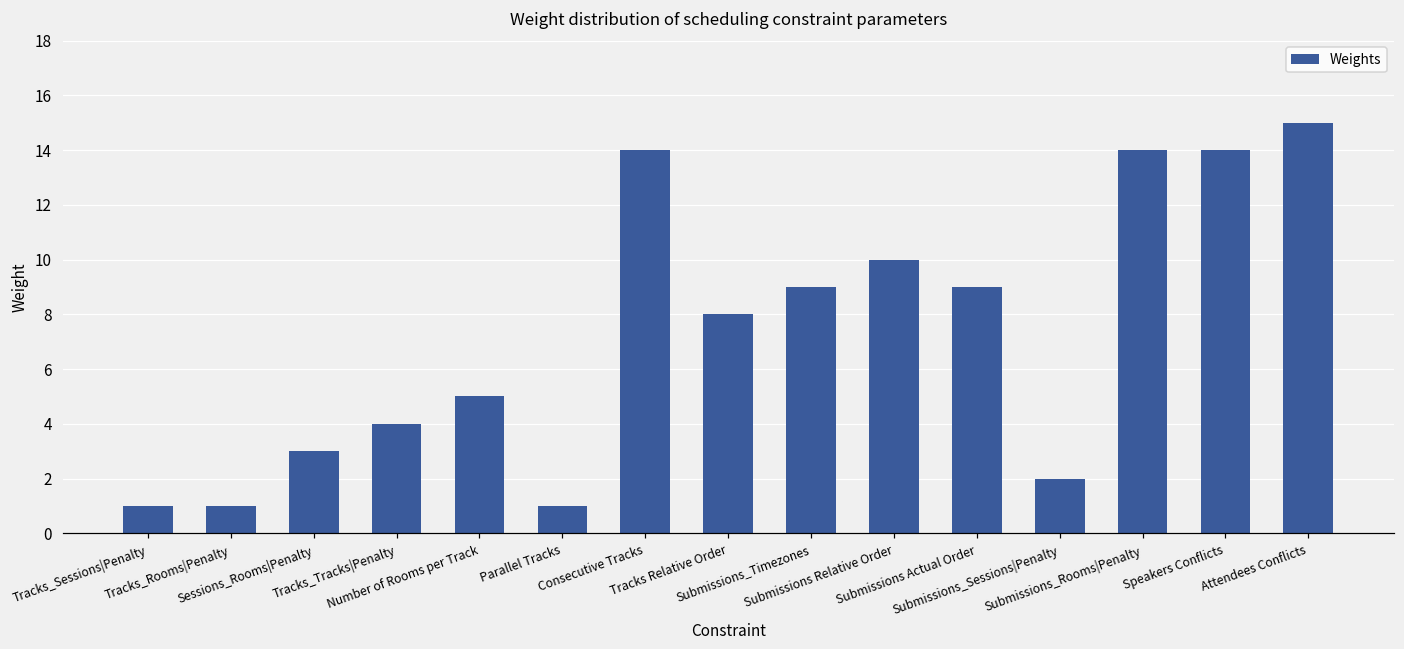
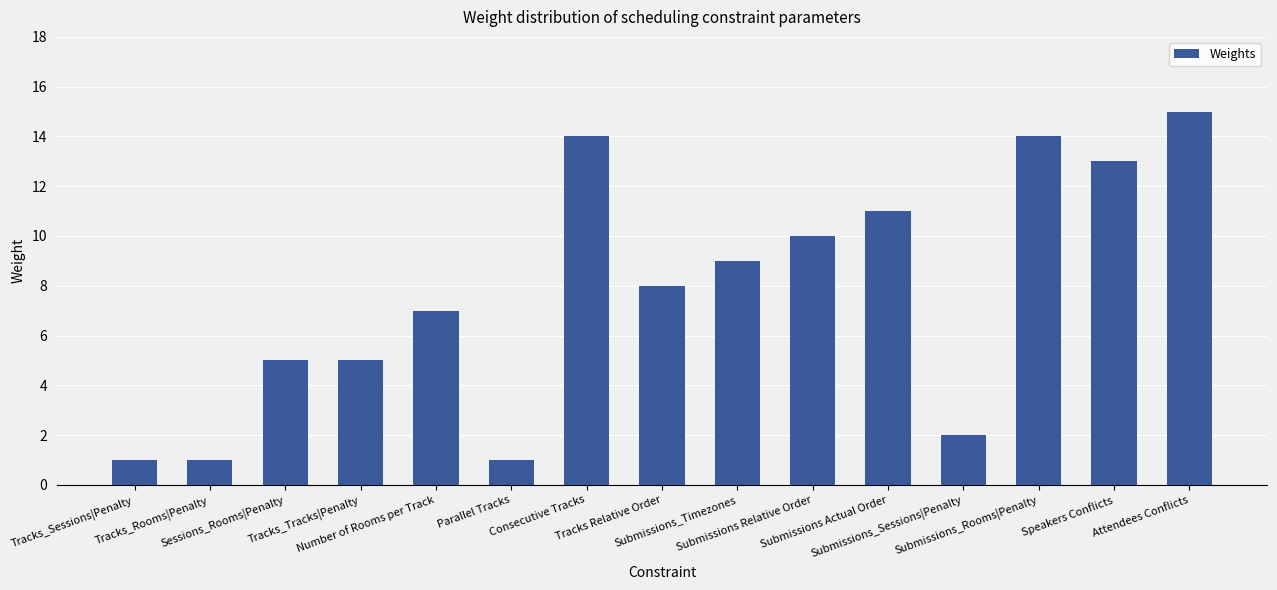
  {
    "Tracks_Sessions|Penalty": 1,
    "Tracks_Rooms|Penalty": 1,
-   "Sessions_Rooms|Penalty": 3,
-   "Tracks_Tracks|Penalty": 4,
-   "Number of Rooms per Track": 5,
+   "Sessions_Rooms|Penalty": 5,
+   "Tracks_Tracks|Penalty": 5,
+   "Number of Rooms per Track": 7,
    "Parallel Tracks": 1,
    "Consecutive Tracks": 14,
    "Tracks Relative Order": 8,
    "Submissions_Timezones": 9,
    "Submissions Relative Order": 10,
-   "Submissions Actual Order": 9,
+   "Submissions Actual Order": 11,
    "Submissions_Sessions|Penalty": 2,
    "Submissions_Rooms|Penalty": 14,
-   "Speakers Conflicts": 14,
+   "Speakers Conflicts": 13,
    "Attendees Conflicts": 15
  }
